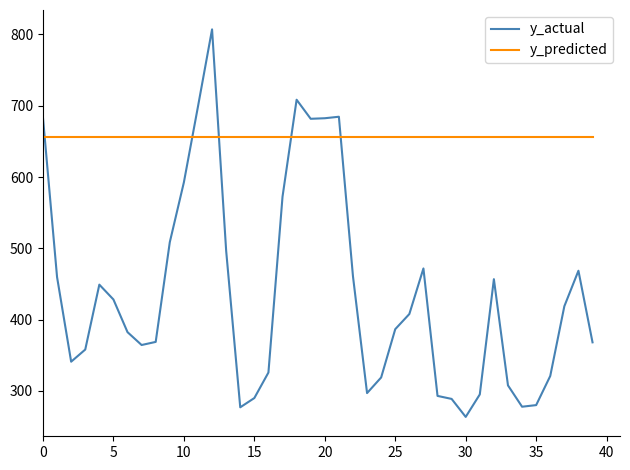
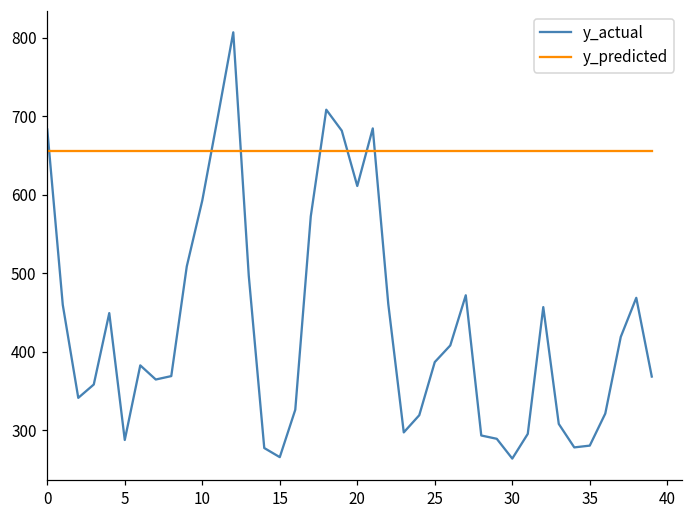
  {
    "y_actual": {
      "0": 680,
-     "5": 430,
+     "5": 290,
      "10": 590,
-     "15": 290,
-     "20": 680,
+     "15": 270,
+     "20": 610,
      "25": 390,
      "30": 260,
      "35": 280
    },
    "y_predicted": {
      "0": 660,
      "5": 660,
      "10": 660,
      "15": 660,
      "20": 660,
      "25": 660,
      "30": 660,
      "35": 660
    }
  }
